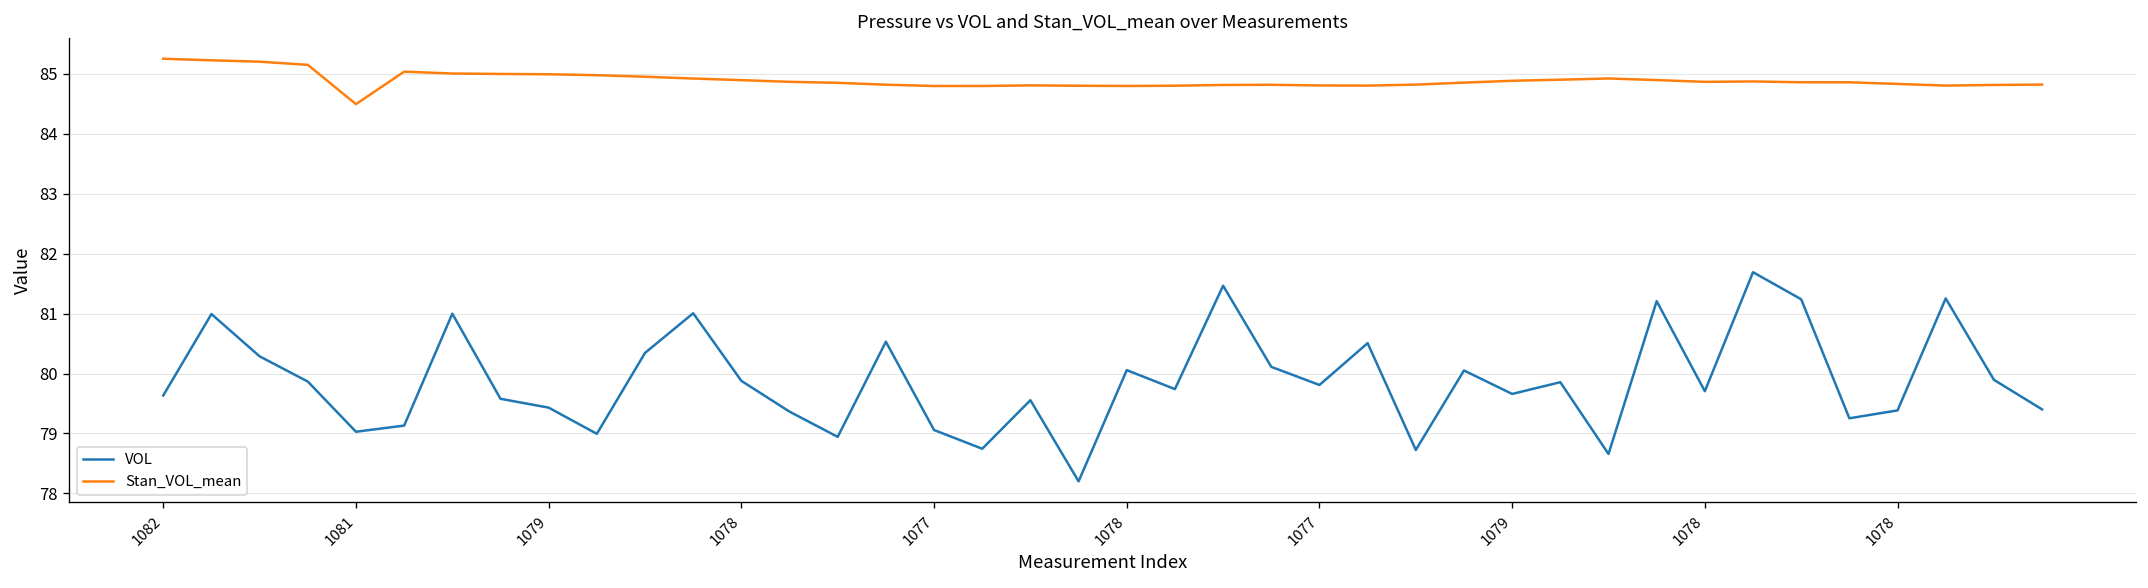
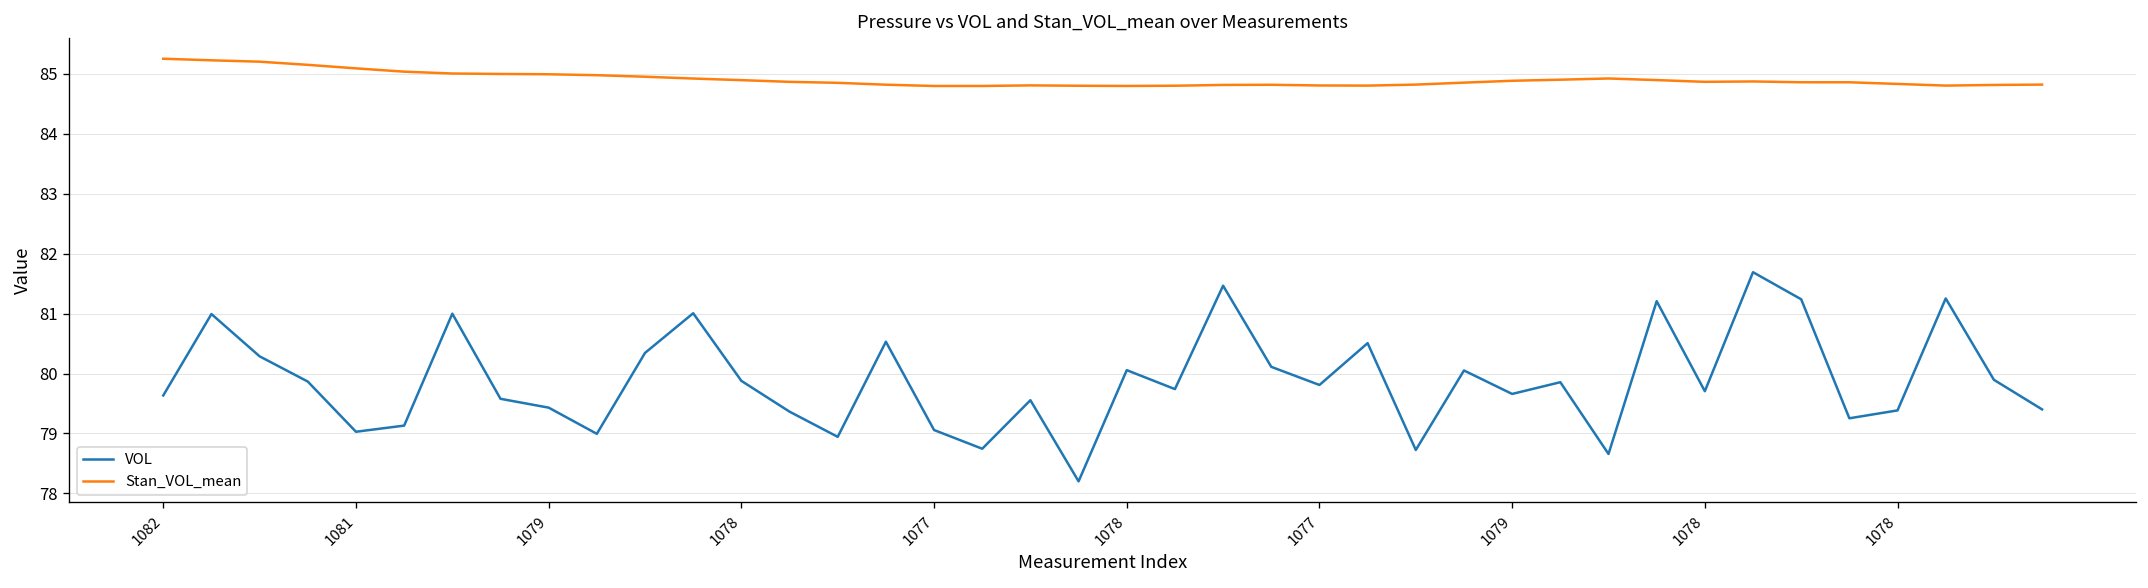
  {
    "VOL": {
      "1082": 79.6,
      "1081": 79.0
    },
    "Stan_VOL_mean": {
      "1082": 85.3,
-     "1081": 84.5
+     "1081": 85.1
    }
  }
